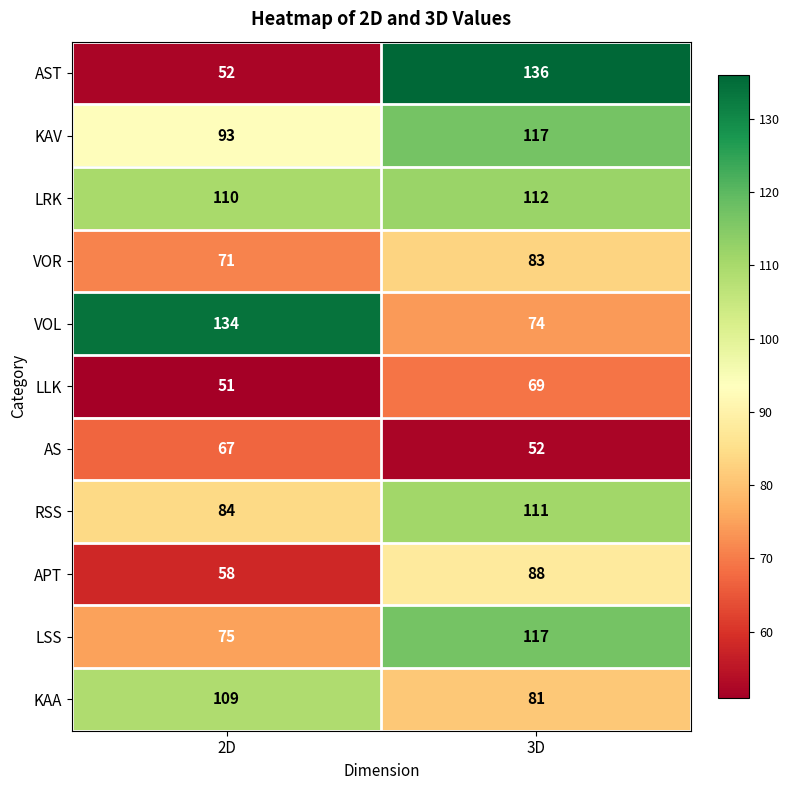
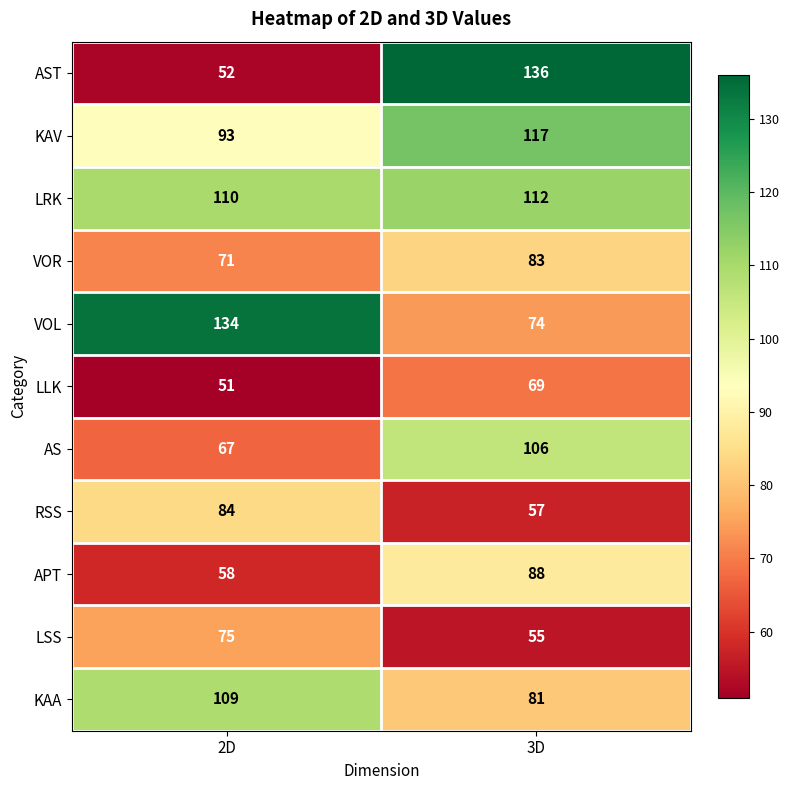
  {
    "AST": {
      "2D": 52,
      "3D": 136
    },
    "KAV": {
      "2D": 93,
      "3D": 117
    },
    "LRK": {
      "2D": 110,
      "3D": 112
    },
    "VOR": {
      "2D": 71,
      "3D": 83
    },
    "VOL": {
      "2D": 134,
      "3D": 74
    },
    "LLK": {
      "2D": 51,
      "3D": 69
    },
    "AS": {
      "2D": 67,
-     "3D": 52
+     "3D": 106
    },
    "RSS": {
      "2D": 84,
-     "3D": 111
+     "3D": 57
    },
    "APT": {
      "2D": 58,
      "3D": 88
    },
    "LSS": {
      "2D": 75,
-     "3D": 117
+     "3D": 55
    },
    "KAA": {
      "2D": 109,
      "3D": 81
    }
  }
